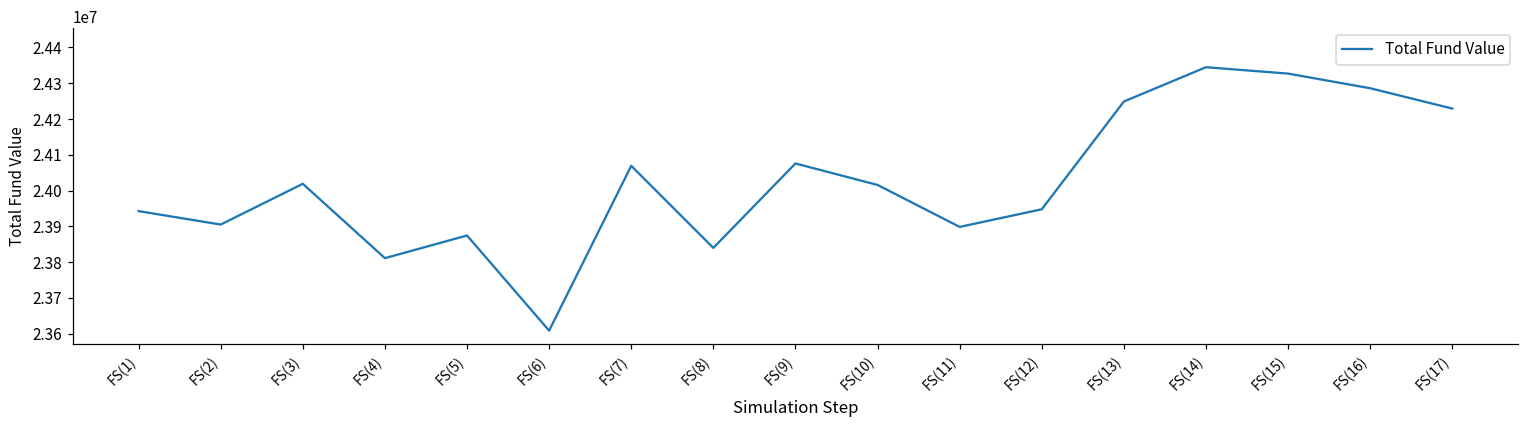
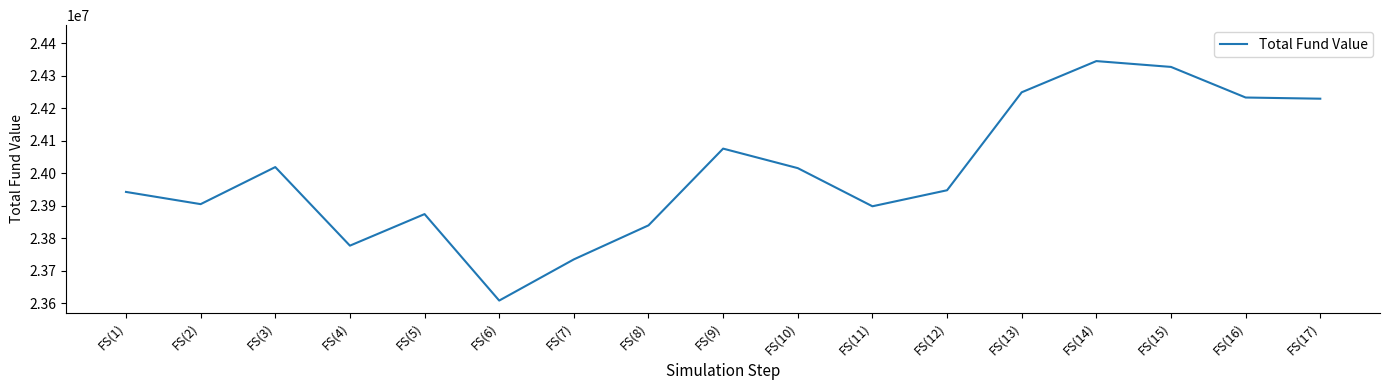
  {
    "FS(1)": 23940000,
    "FS(2)": 23910000,
    "FS(3)": 24020000,
-   "FS(4)": 23810000,
+   "FS(4)": 23780000,
    "FS(5)": 23870000,
    "FS(6)": 23610000,
-   "FS(7)": 24070000,
+   "FS(7)": 23740000,
    "FS(8)": 23840000,
    "FS(9)": 24080000,
    "FS(10)": 24020000,
    "FS(11)": 23900000,
    "FS(12)": 23950000,
    "FS(13)": 24250000,
    "FS(14)": 24340000,
    "FS(15)": 24330000,
-   "FS(16)": 24290000,
+   "FS(16)": 24230000,
    "FS(17)": 24230000
  }
